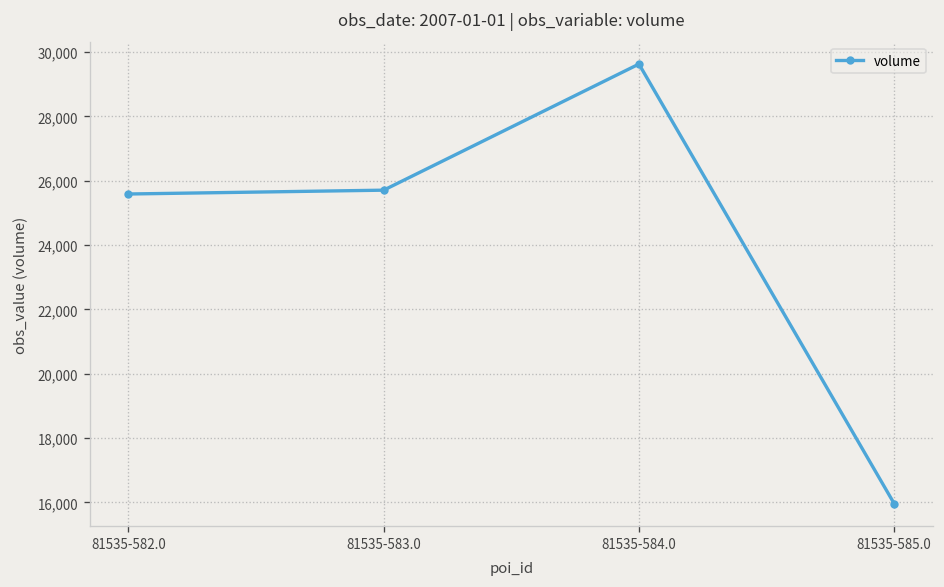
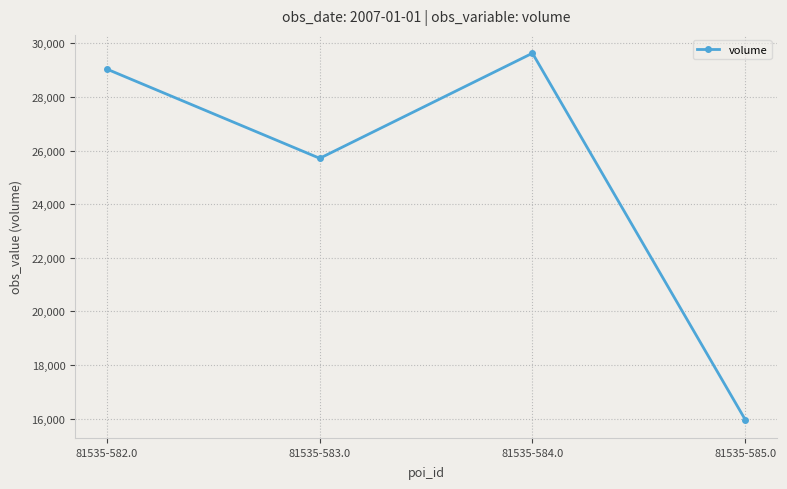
  {
-   "81535-582.0": "25,600",
+   "81535-582.0": "29,000",
    "81535-583.0": "25,700",
    "81535-584.0": "29,600",
    "81535-585.0": "16,000"
  }
